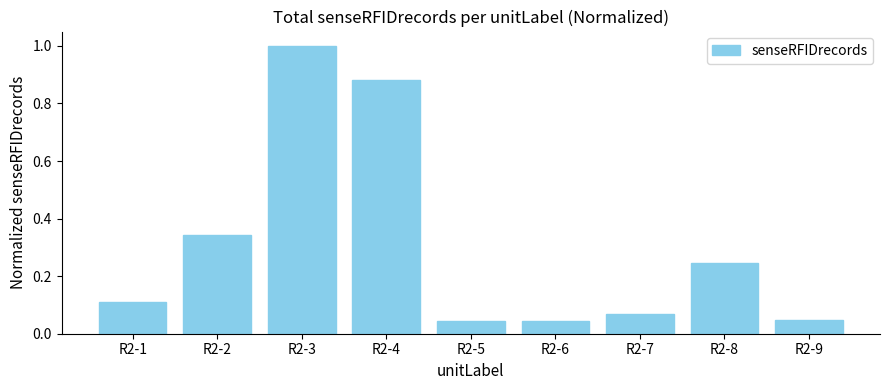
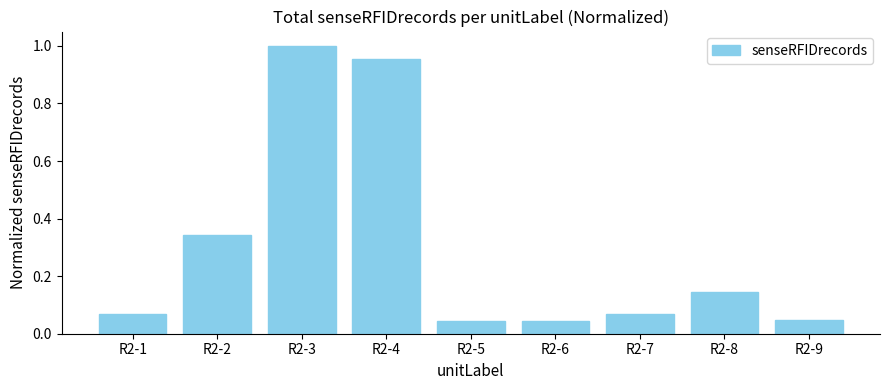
  {
-   "R2-1": 0.11,
+   "R2-1": 0.07,
    "R2-2": 0.34,
    "R2-3": 1.00,
-   "R2-4": 0.88,
+   "R2-4": 0.96,
    "R2-5": 0.04,
    "R2-6": 0.04,
    "R2-7": 0.07,
-   "R2-8": 0.25,
+   "R2-8": 0.15,
    "R2-9": 0.05
  }
